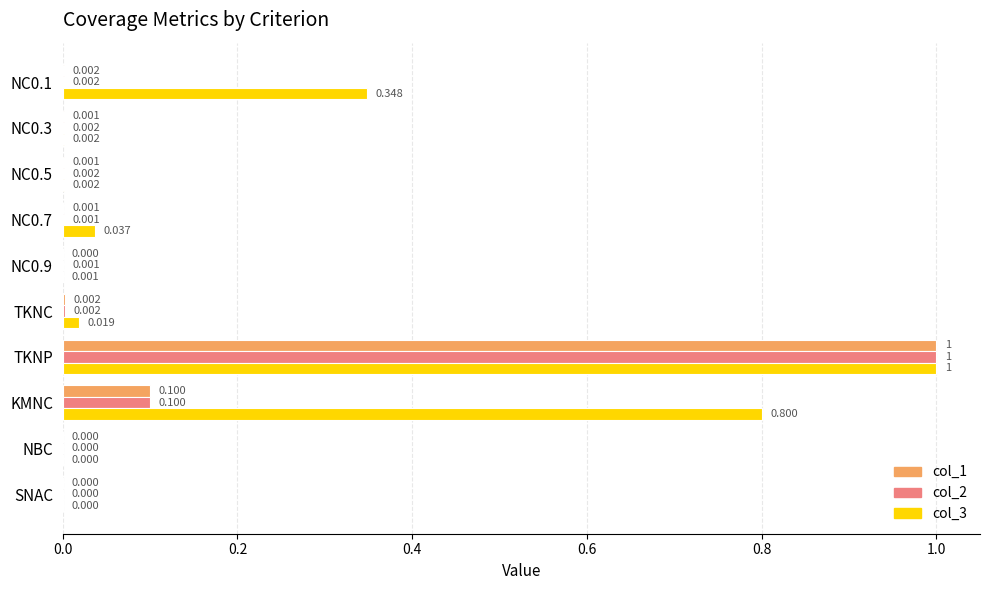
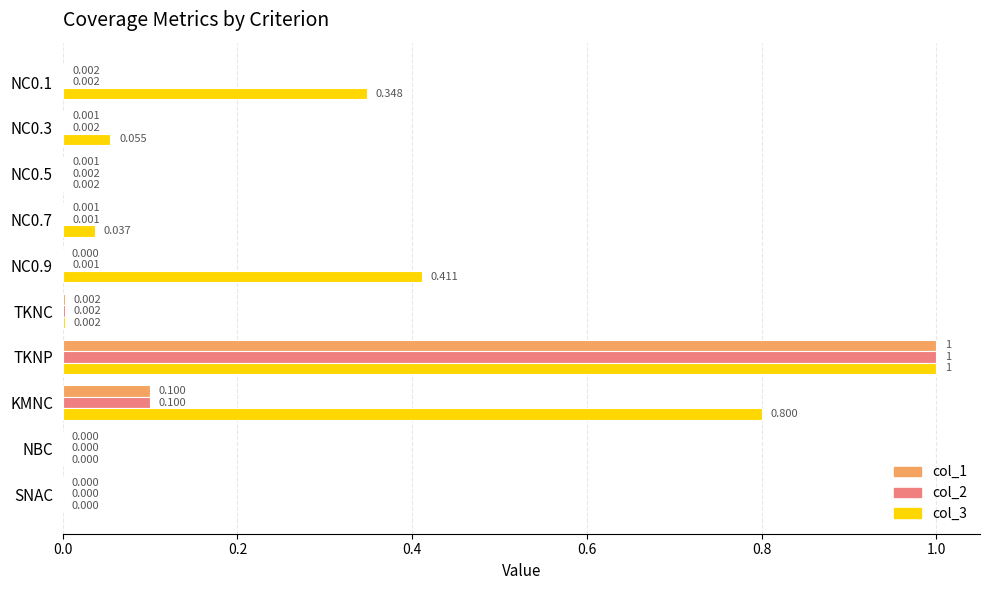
  {
    "col_3": {
      "NC0.1": 0.348,
-     "NC0.3": 0.002,
+     "NC0.3": 0.055,
      "NC0.5": 0.002,
      "NC0.7": 0.037,
-     "NC0.9": 0.001,
-     "TKNC": 0.019,
+     "NC0.9": 0.411,
+     "TKNC": 0.002,
      "TKNP": 1,
      "KMNC": 0.800,
      "NBC": 0.000,
      "SNAC": 0.000
    }
  }
